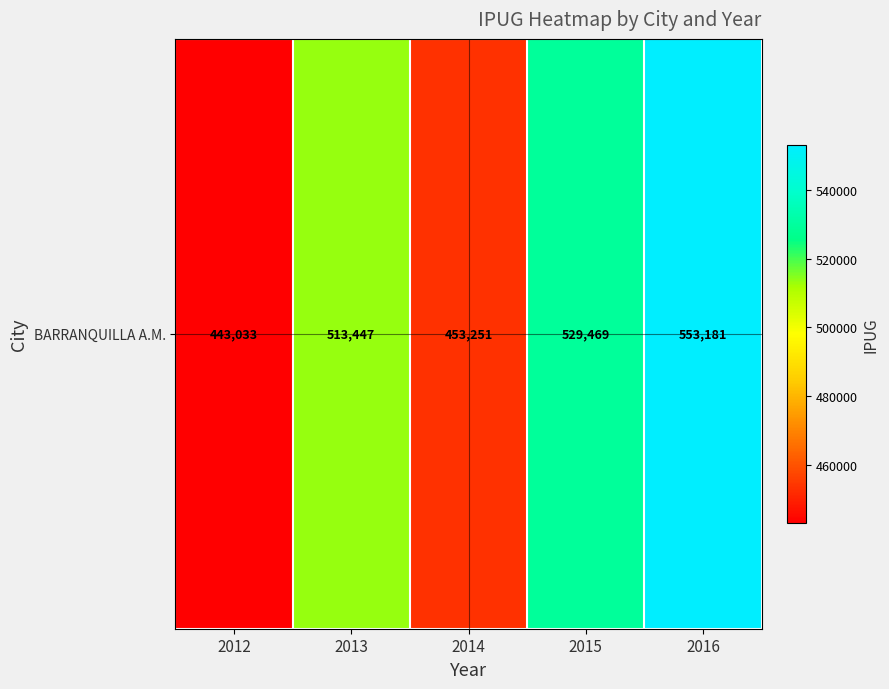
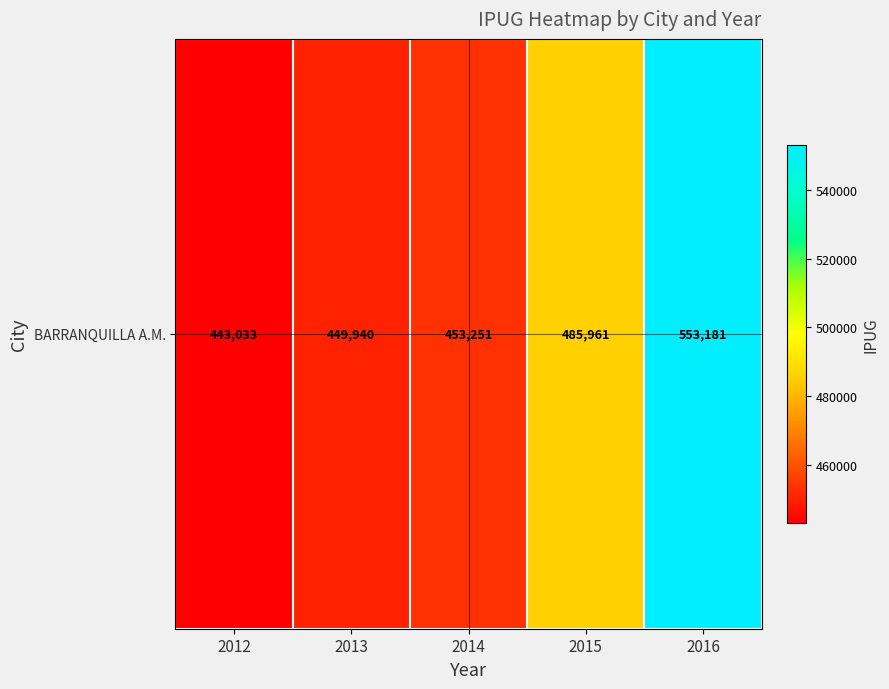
  {
    "BARRANQUILLA A.M.": {
      "2012": "443,033",
-     "2013": "513,447",
+     "2013": "449,940",
      "2014": "453,251",
-     "2015": "529,469",
+     "2015": "485,961",
      "2016": "553,181"
    }
  }
